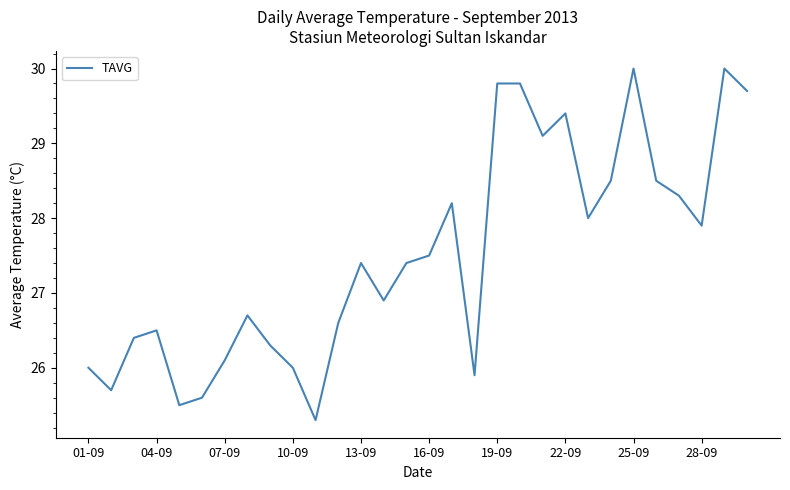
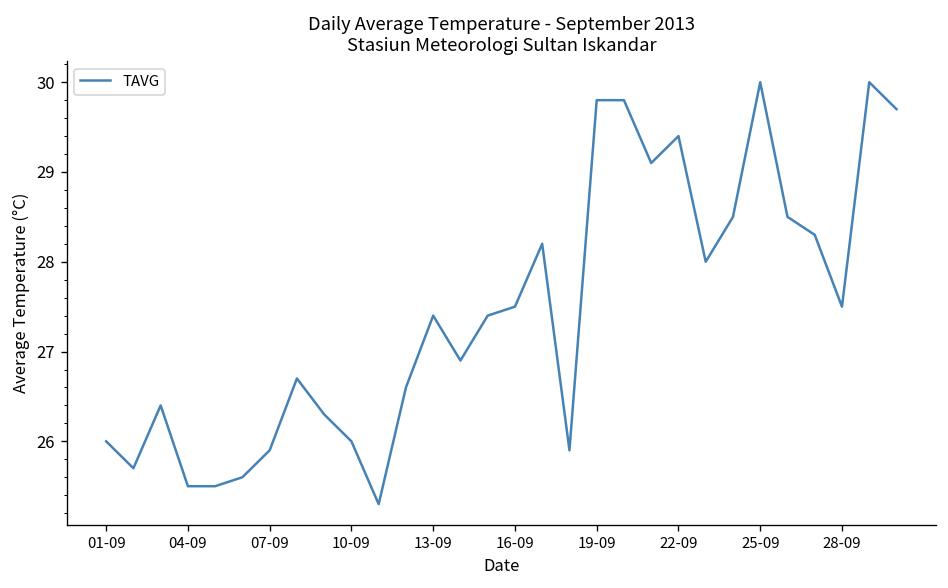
  {
    "01-09": 26.0,
-   "04-09": 26.5,
-   "07-09": 26.1,
+   "04-09": 25.5,
+   "07-09": 25.9,
    "10-09": 26.0,
    "13-09": 27.4,
    "16-09": 27.5,
    "19-09": 29.8,
    "22-09": 29.4,
    "25-09": 30.0,
-   "28-09": 27.9
+   "28-09": 27.5
  }
